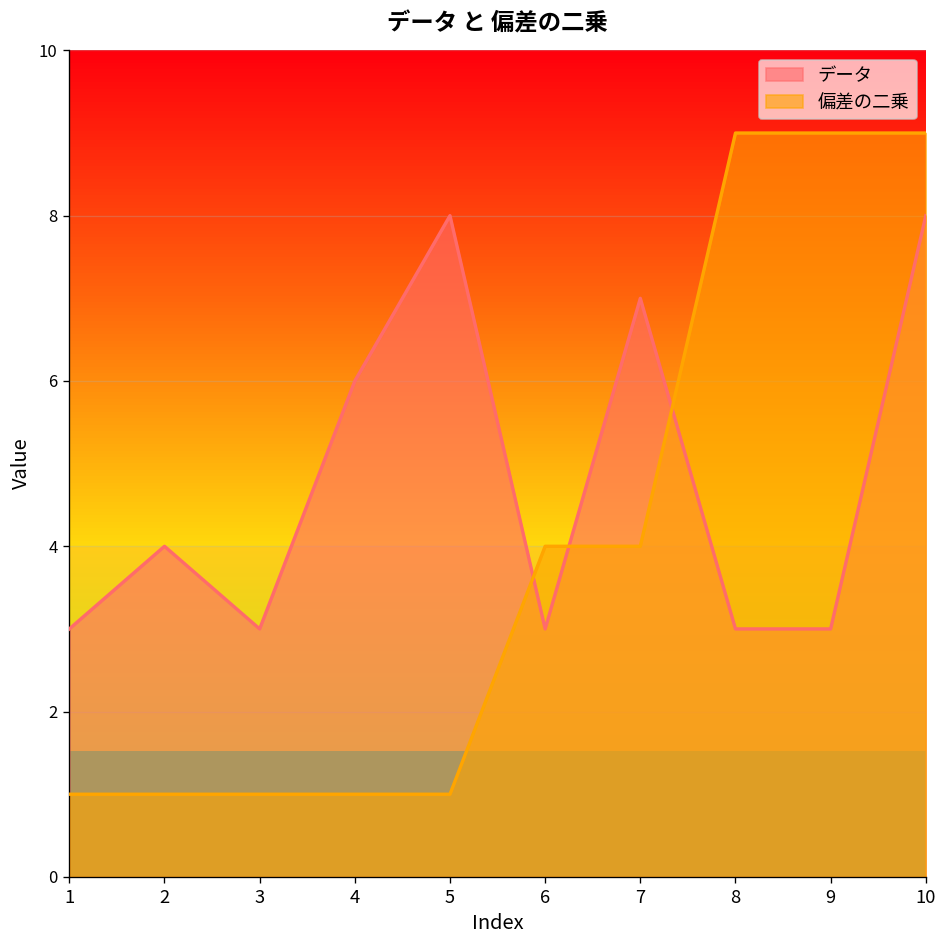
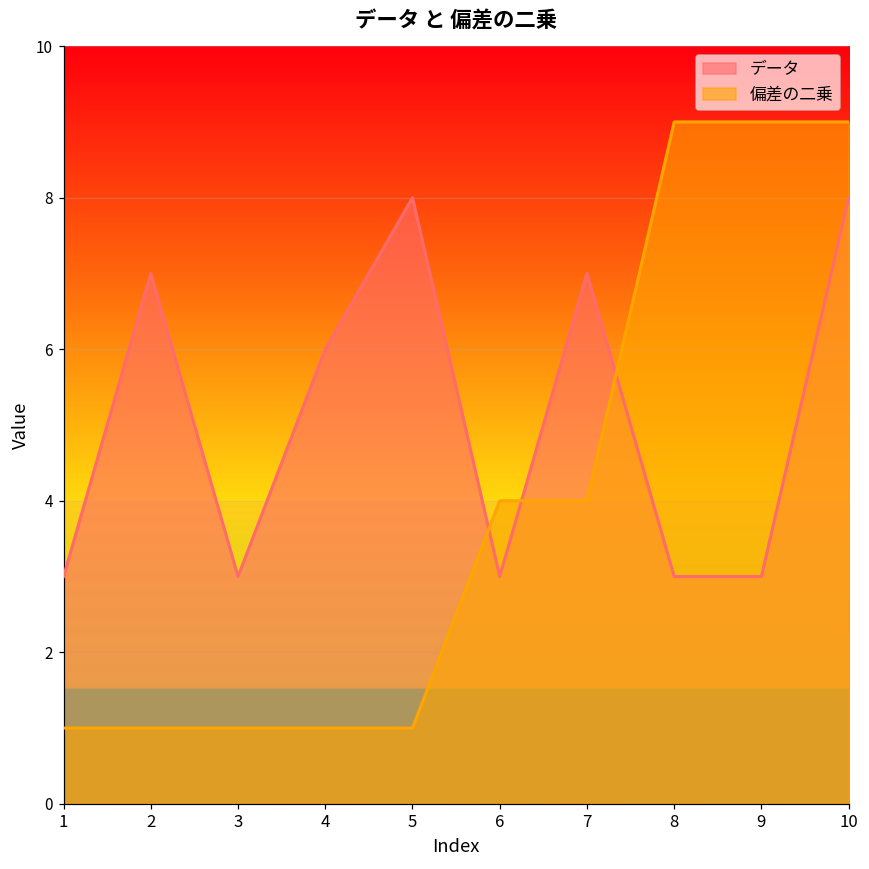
  {
    "データ": {
      "1": 3,
-     "2": 4,
+     "2": 7,
      "3": 3,
      "4": 6,
      "5": 8,
      "6": 3,
      "7": 7,
      "8": 3,
      "9": 3,
      "10": 8
    },
    "偏差の二乗": {
      "1": 1,
      "2": 1,
      "3": 1,
      "4": 1,
      "5": 1,
      "6": 4,
      "7": 4,
      "8": 9,
      "9": 9,
      "10": 9
    }
  }
